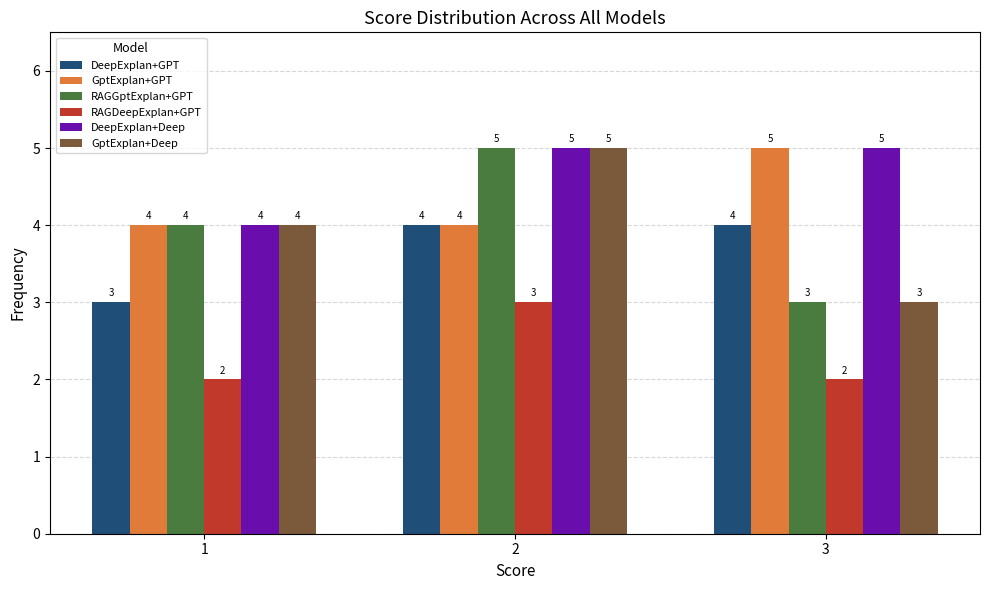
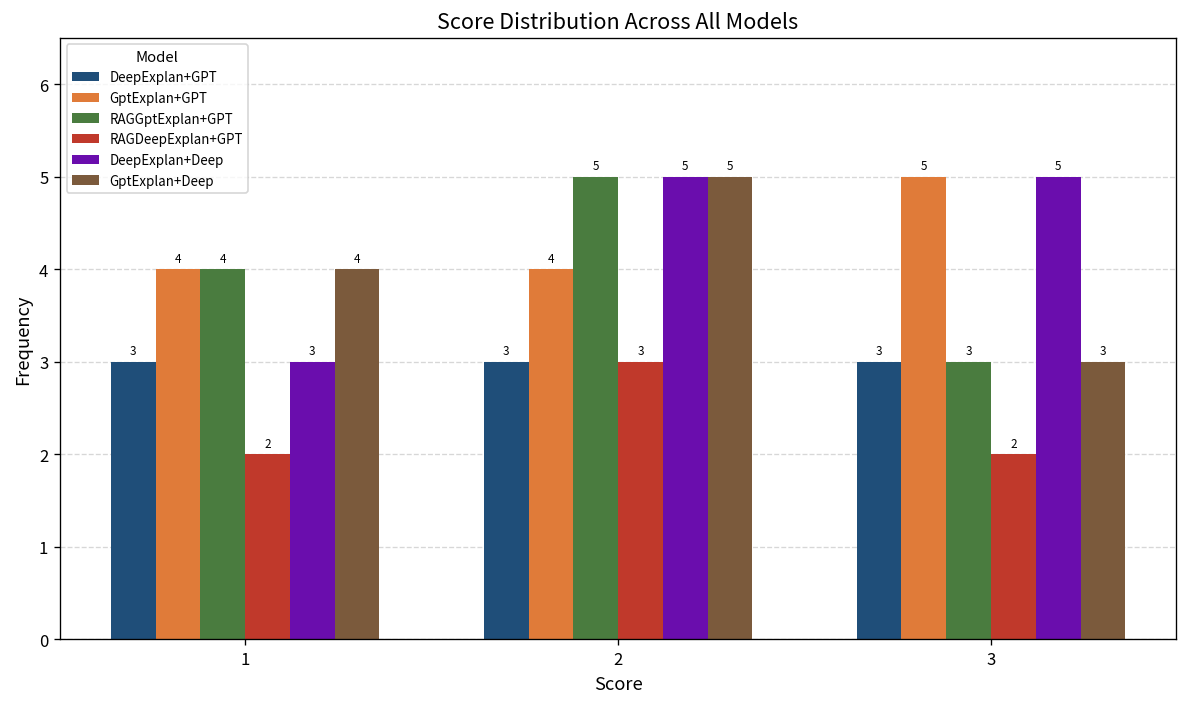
  {
    "DeepExplan+GPT": {
      "1": 3,
-     "2": 4,
-     "3": 4
+     "2": 3,
+     "3": 3
    },
    "GptExplan+GPT": {
      "1": 4,
      "2": 4,
      "3": 5
    },
    "RAGDeepExplan+GPT": {
      "1": 2,
      "2": 3,
      "3": 2
    },
    "DeepExplan+Deep": {
-     "1": 4,
+     "1": 3,
      "2": 5,
      "3": 5
    }
  }
